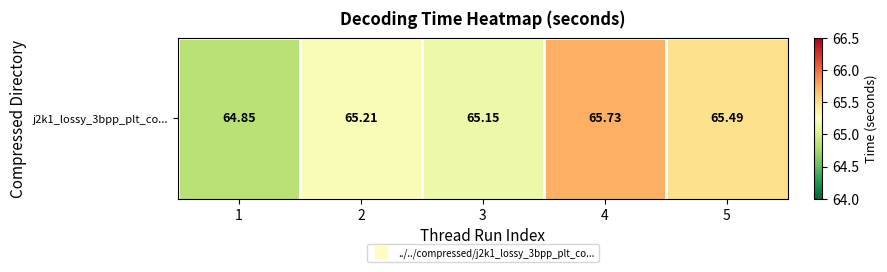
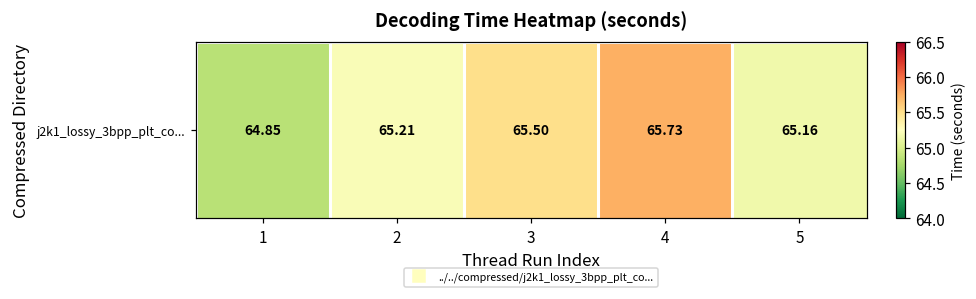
  {
    "j2k1_lossy_3bpp_plt_co...": {
      "1": 64.85,
      "2": 65.21,
-     "3": 65.15,
+     "3": 65.50,
      "4": 65.73,
-     "5": 65.49
+     "5": 65.16
    }
  }
